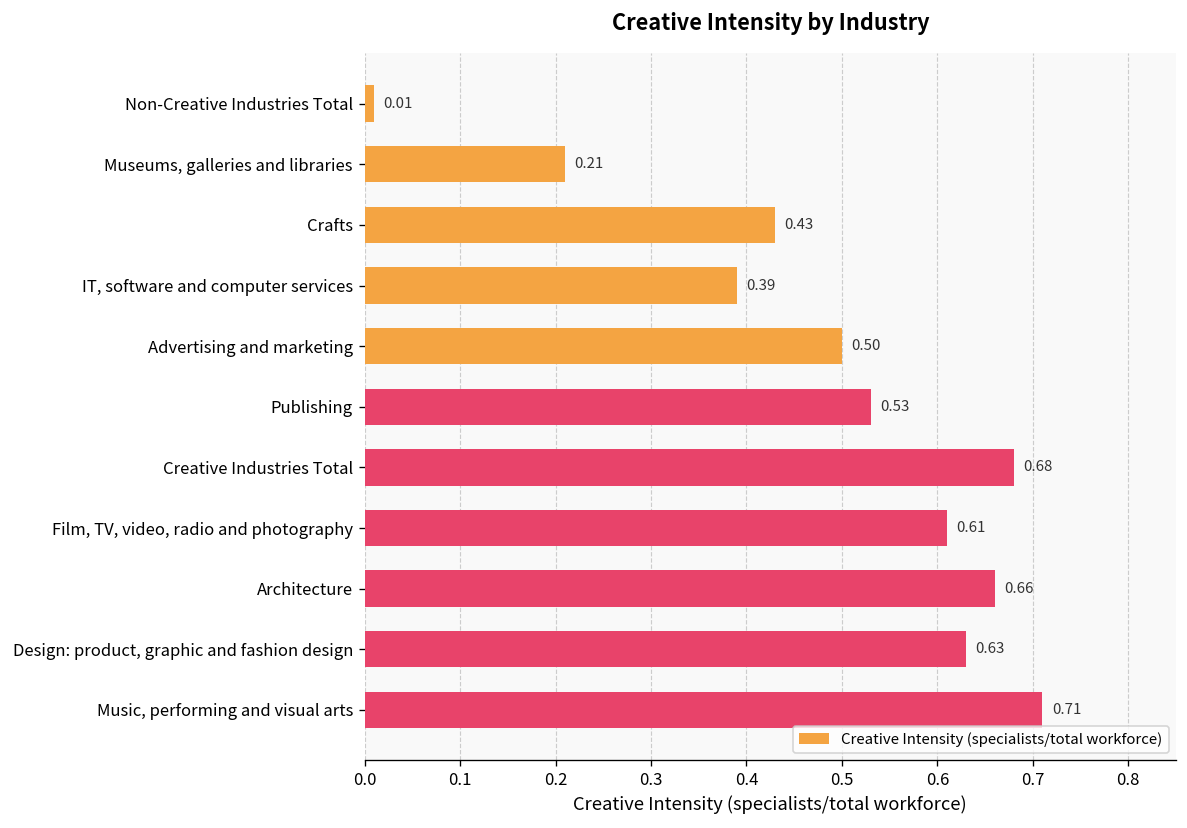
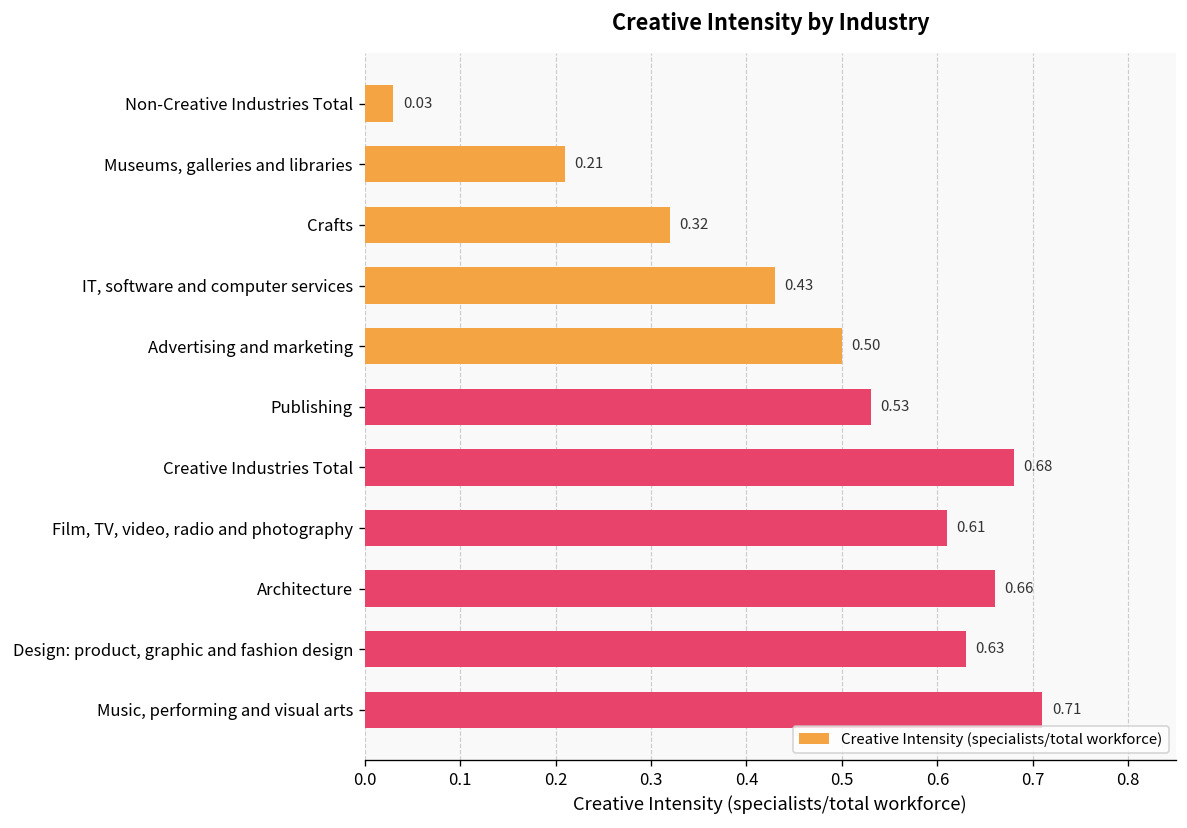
  {
-   "Non-Creative Industries Total": 0.01,
+   "Non-Creative Industries Total": 0.03,
    "Museums, galleries and libraries": 0.21,
-   "Crafts": 0.43,
-   "IT, software and computer services": 0.39,
+   "Crafts": 0.32,
+   "IT, software and computer services": 0.43,
    "Advertising and marketing": 0.50,
    "Publishing": 0.53,
    "Creative Industries Total": 0.68,
    "Film, TV, video, radio and photography": 0.61,
    "Architecture": 0.66,
    "Design: product, graphic and fashion design": 0.63,
    "Music, performing and visual arts": 0.71
  }
